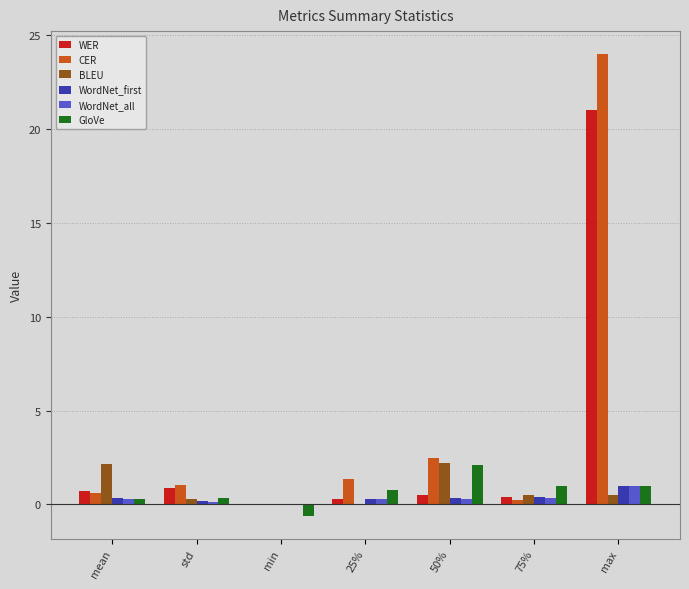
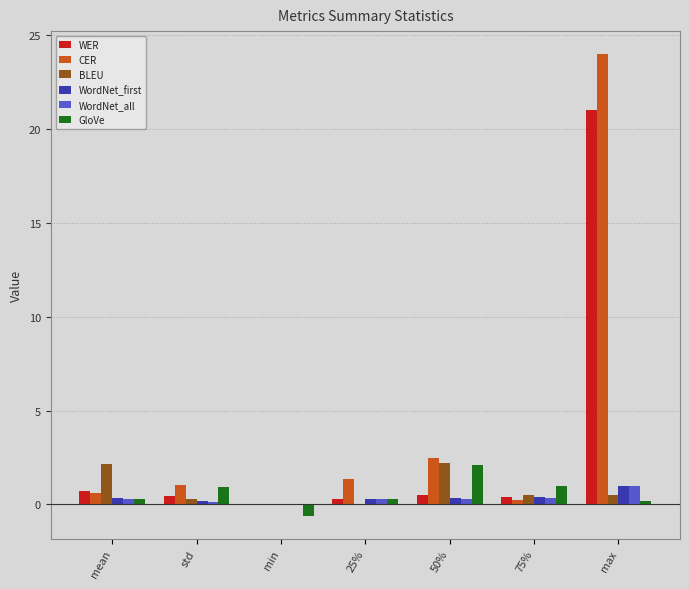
  {
    "WER": {
      "mean": 0.7,
-     "std": 0.9,
+     "std": 0.4,
      "min": 0.0,
      "25%": 0.3,
      "50%": 0.5,
      "75%": 0.4,
      "max": 21.0
    },
    "CER": {
      "mean": 0.6,
      "std": 1.0,
      "min": 0.0,
      "25%": 1.4,
      "50%": 2.5,
      "75%": 0.2,
      "max": 24.0
    },
    "BLEU": {
      "mean": 2.2,
      "std": 0.3,
      "min": 0.0,
      "25%": 0.0,
      "50%": 2.2,
      "75%": 0.5,
      "max": 0.5
    },
    "GloVe": {
      "mean": 0.3,
-     "std": 0.3,
+     "std": 0.9,
      "min": -0.6,
-     "25%": 0.8,
+     "25%": 0.3,
      "50%": 2.1,
      "75%": 1.0,
-     "max": 1.0
+     "max": 0.2
    }
  }
